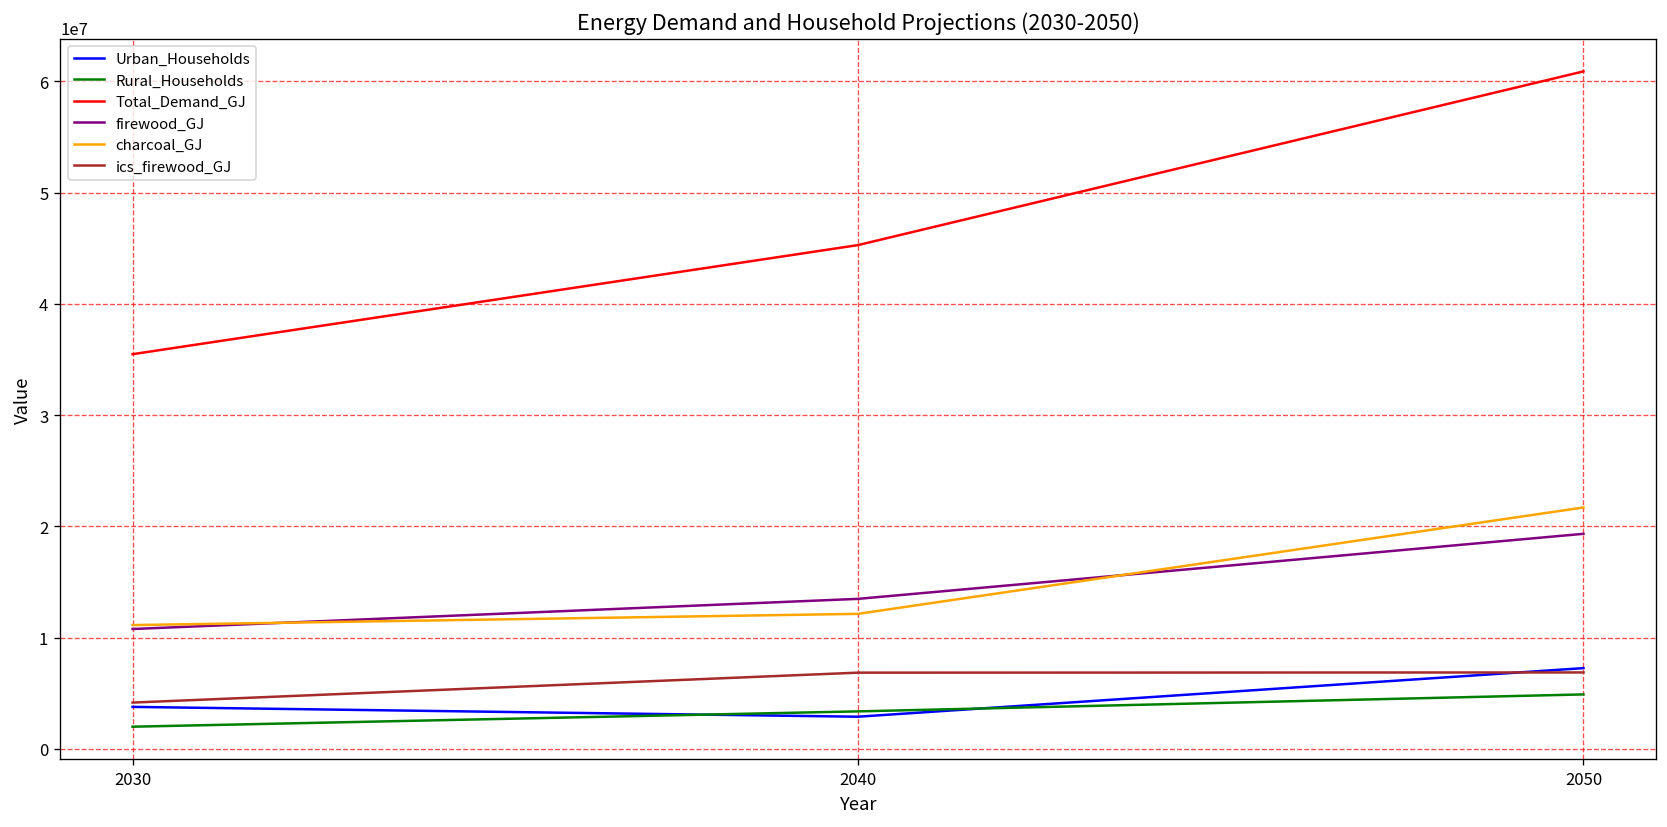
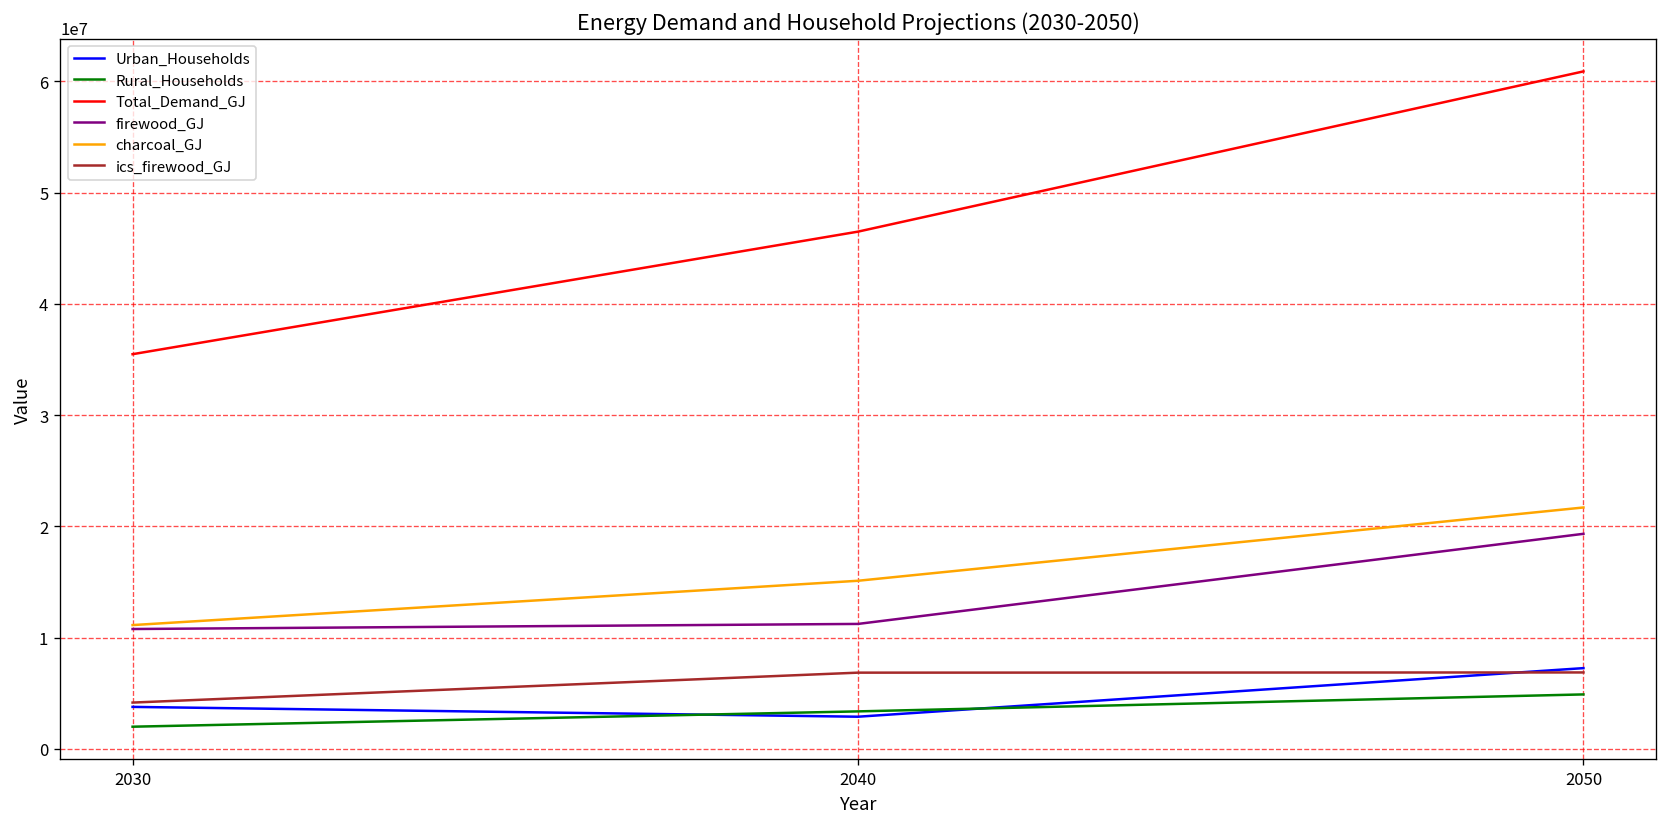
  {
    "Urban_Households": {
      "2030": 4000000,
      "2040": 3000000,
      "2050": 7000000
    },
    "Rural_Households": {
      "2030": 2000000,
      "2040": 3000000,
      "2050": 5000000
    },
    "Total_Demand_GJ": {
      "2030": 35000000,
-     "2040": 45000000,
+     "2040": 47000000,
      "2050": 61000000
    },
    "firewood_GJ": {
      "2030": 11000000,
-     "2040": 13000000,
+     "2040": 11000000,
      "2050": 19000000
    },
    "charcoal_GJ": {
      "2030": 11000000,
-     "2040": 12000000,
+     "2040": 15000000,
      "2050": 22000000
    },
    "ics_firewood_GJ": {
      "2030": 4000000,
      "2040": 7000000,
      "2050": 7000000
    }
  }
